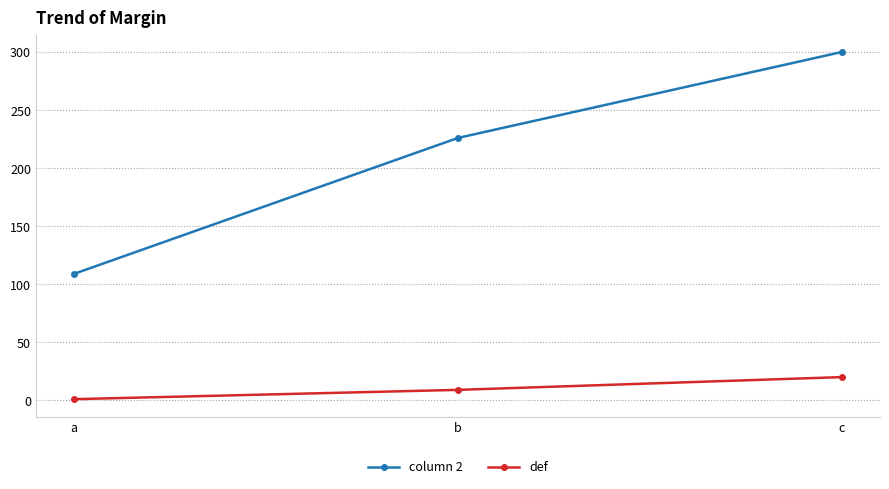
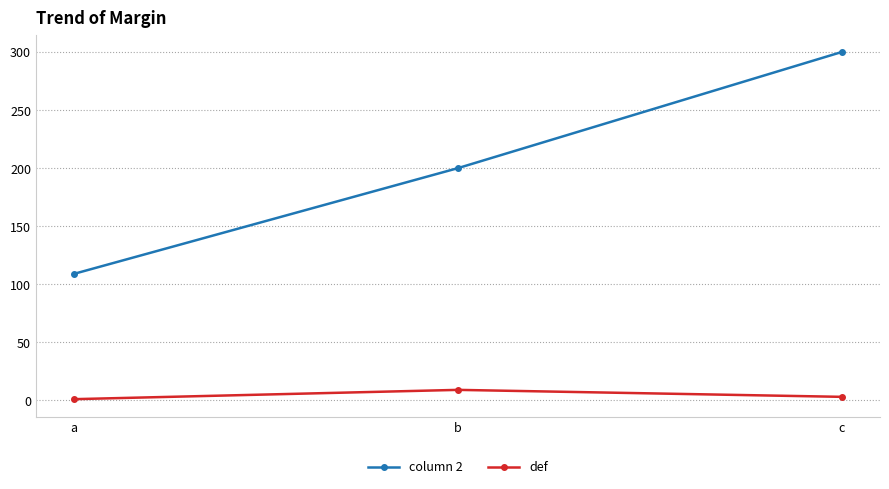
  {
    "column 2": {
      "a": 109,
-     "b": 226,
+     "b": 200,
      "c": 300
    },
    "def": {
      "a": 1,
      "b": 9,
-     "c": 20
+     "c": 3
    }
  }
